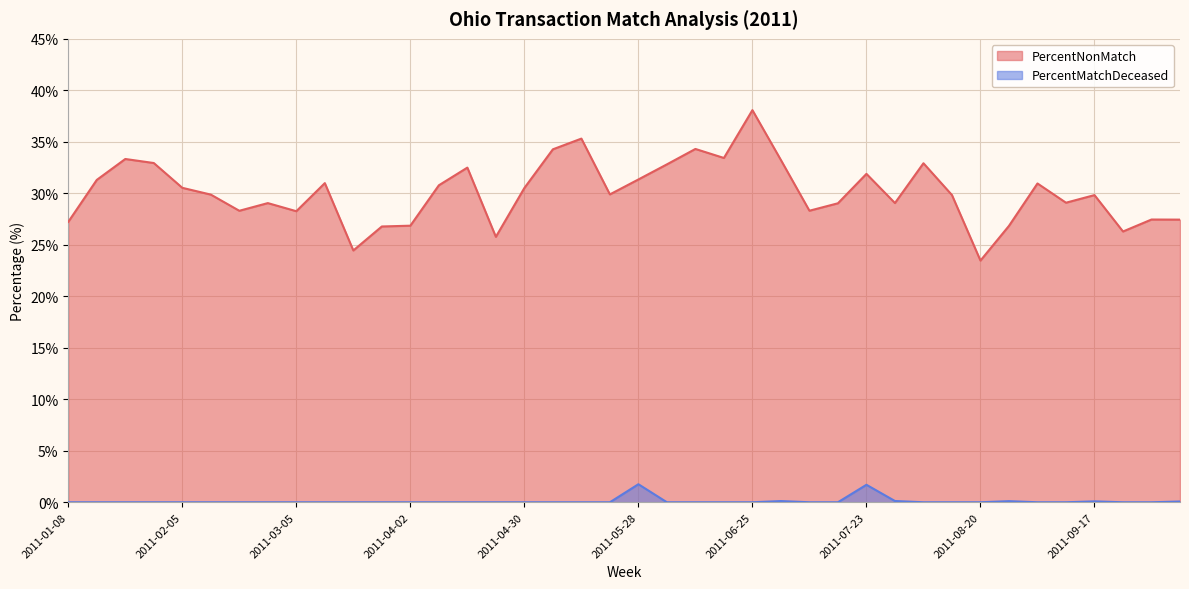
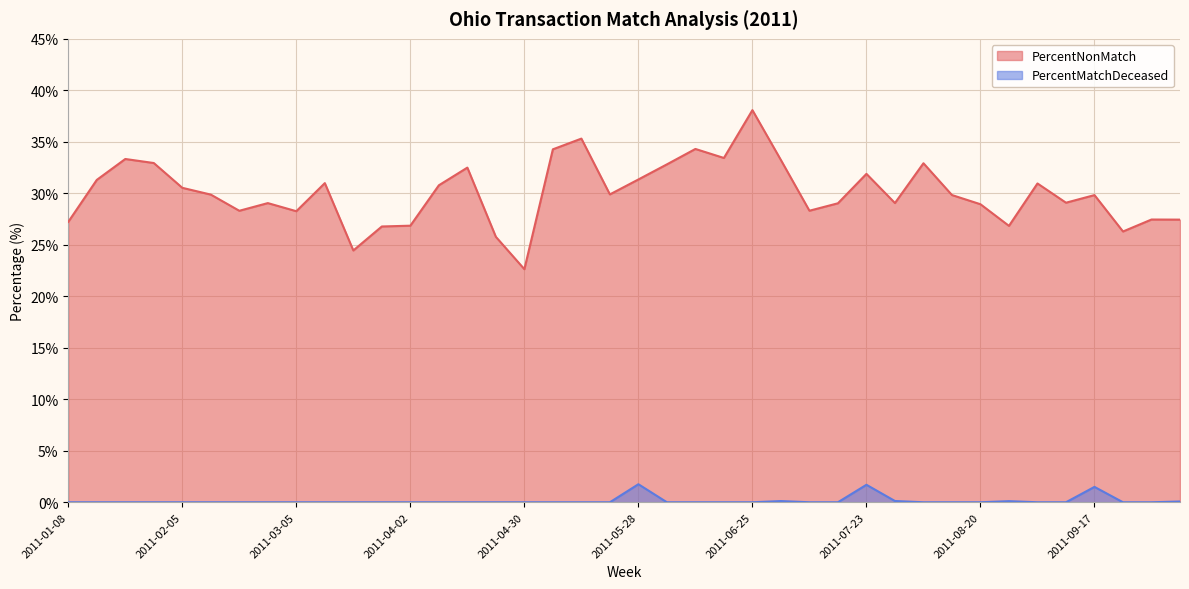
  {
    "PercentNonMatch": {
      "2011-01-08": "27.2%",
      "2011-02-05": "30.5%",
      "2011-03-05": "28.3%",
      "2011-04-02": "26.9%",
-     "2011-04-30": "30.5%",
+     "2011-04-30": "22.6%",
      "2011-05-28": "31.3%",
      "2011-06-25": "38.1%",
      "2011-07-23": "31.9%",
-     "2011-08-20": "23.5%",
+     "2011-08-20": "28.9%",
      "2011-09-17": "29.8%"
    },
    "PercentMatchDeceased": {
      "2011-01-08": "0.0%",
      "2011-02-05": "0.0%",
      "2011-03-05": "0.0%",
      "2011-04-02": "0.0%",
      "2011-04-30": "0.0%",
      "2011-05-28": "1.8%",
      "2011-06-25": "0.0%",
      "2011-07-23": "1.7%",
      "2011-08-20": "0.0%",
-     "2011-09-17": "0.1%"
+     "2011-09-17": "1.5%"
    }
  }
